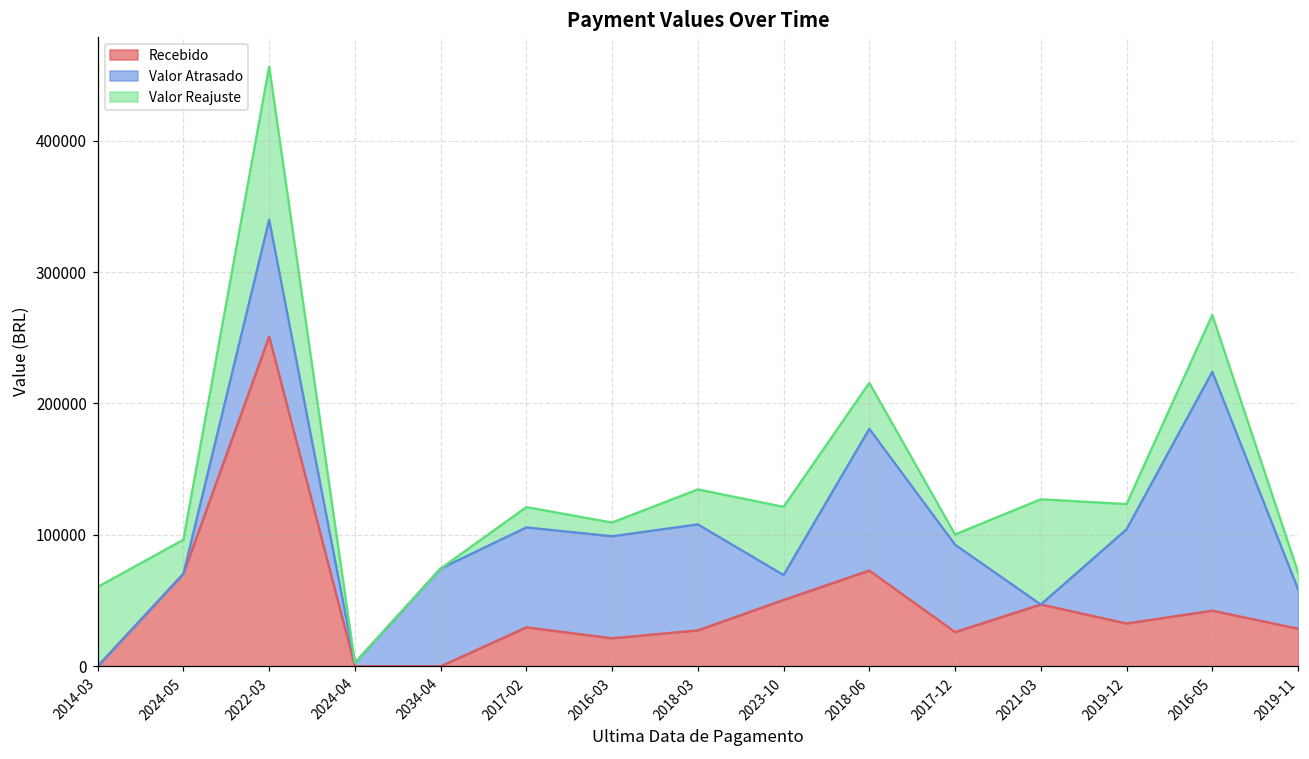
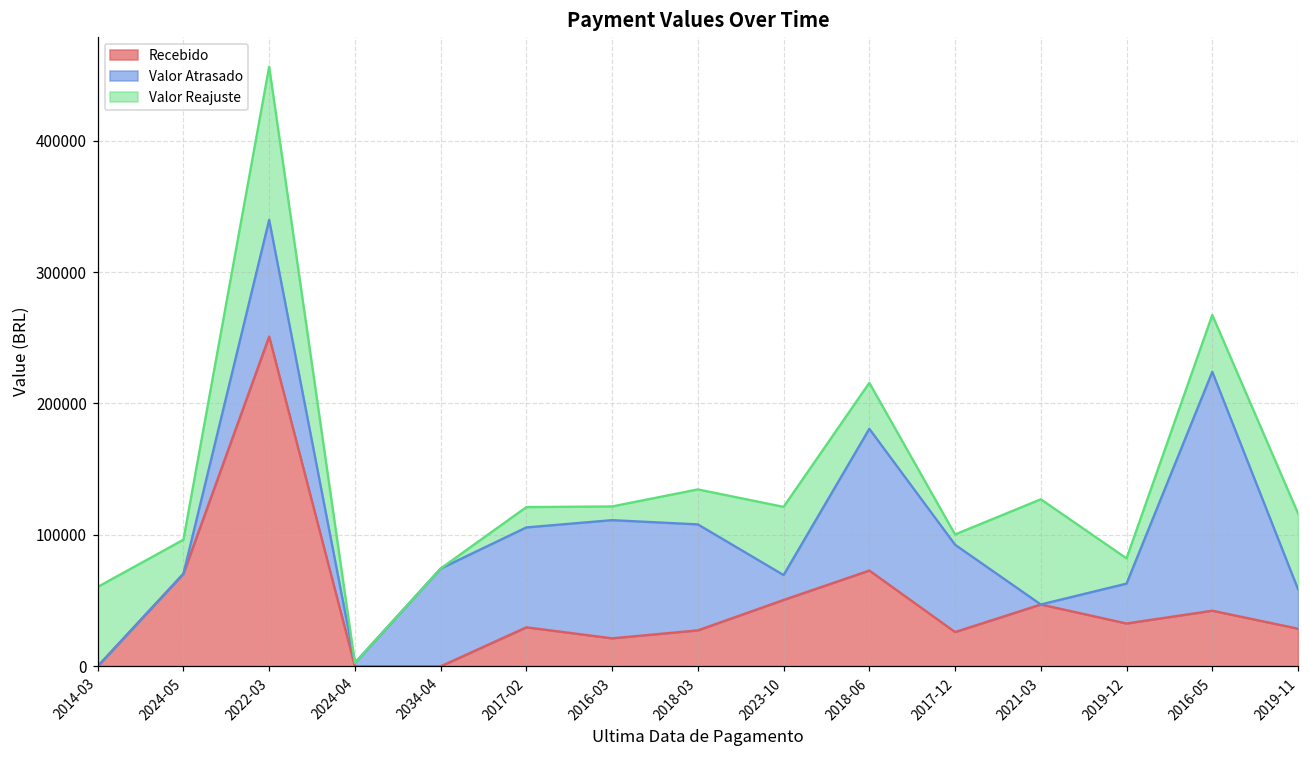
  {
    "Recebido": {
      "2022-03": 251000,
      "2024-04": 0,
      "2034-04": 0,
      "2017-02": 30000,
      "2016-03": 21000,
      "2018-03": 27000,
      "2023-10": 51000,
      "2018-06": 73000,
      "2017-12": 26000,
      "2019-12": 33000,
      "2016-05": 42000,
      "2019-11": 29000
    },
    "Valor Atrasado": {
      "2022-03": 89000,
      "2017-02": 76000,
-     "2016-03": 78000,
+     "2016-03": 90000,
      "2018-03": 81000,
      "2023-10": 19000,
      "2018-06": 108000,
      "2017-12": 66000,
-     "2019-12": 72000,
+     "2019-12": 30000,
      "2016-05": 182000,
      "2019-11": 30000
    },
    "Valor Reajuste": {
      "2014-03": 60000,
      "2024-05": 26000,
      "2022-03": 117000,
      "2017-02": 15000,
      "2016-03": 10000,
      "2018-03": 27000,
      "2023-10": 52000,
      "2018-06": 35000,
      "2017-12": 8000,
      "2021-03": 80000,
      "2019-12": 19000,
      "2016-05": 43000,
-     "2019-11": 13000
+     "2019-11": 58000
    }
  }
